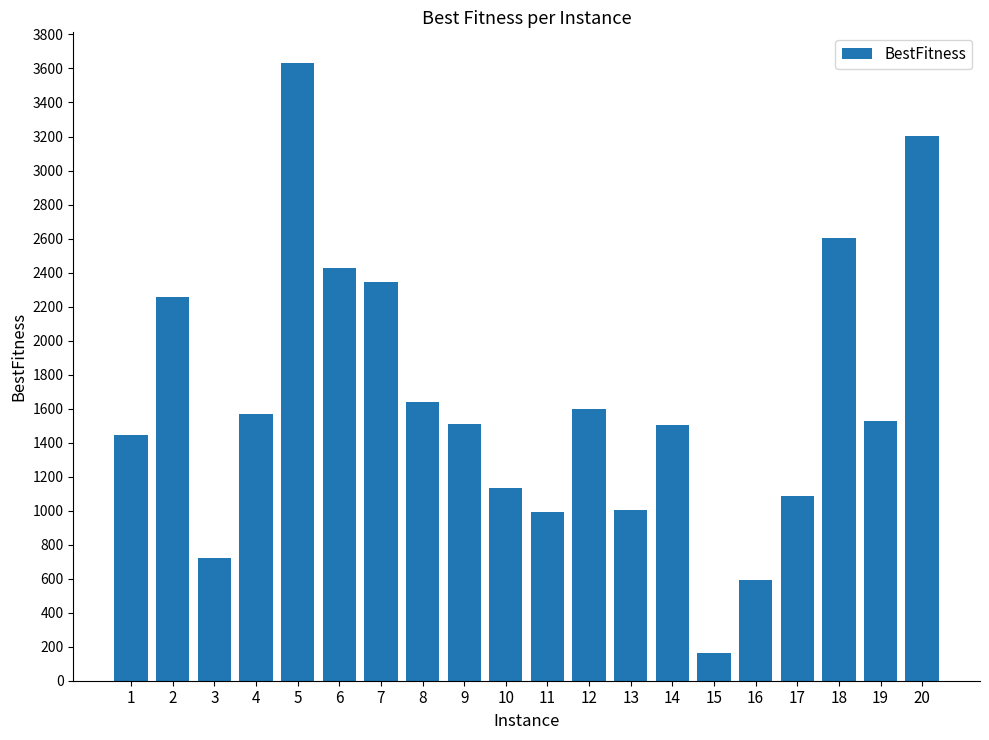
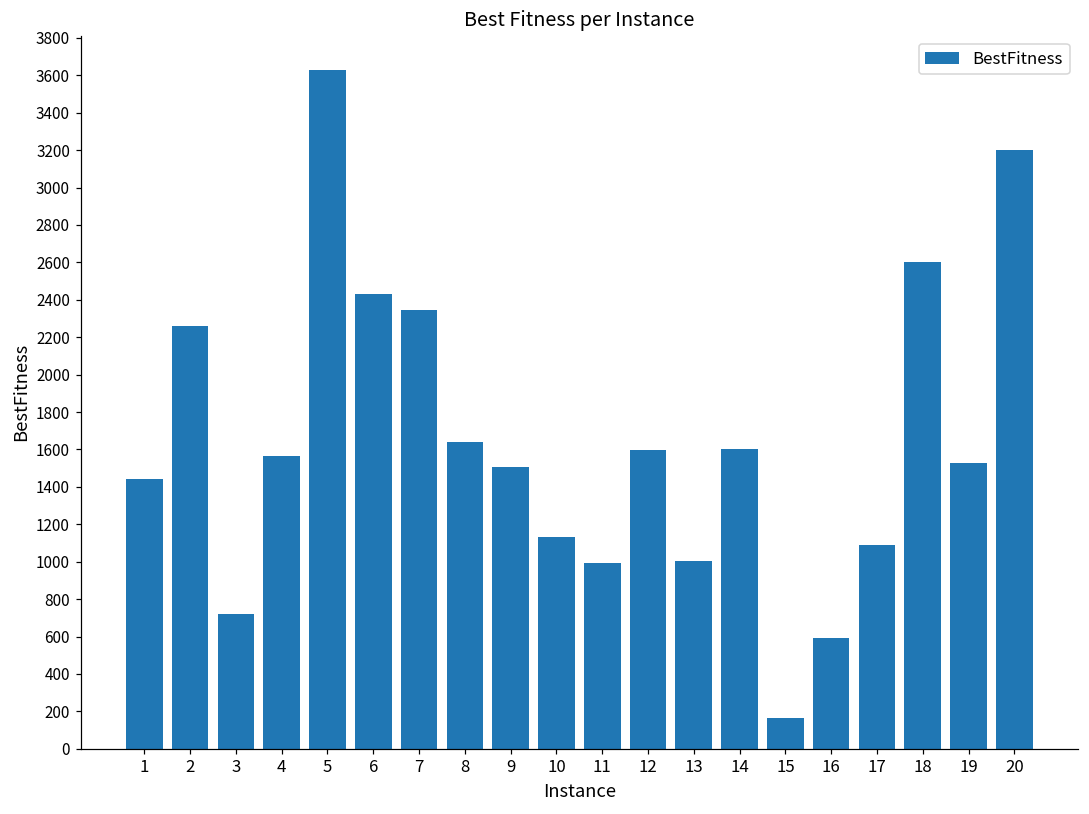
  {
    "1": 1440,
    "2": 2260,
    "3": 720,
    "4": 1570,
    "5": 3630,
    "6": 2430,
    "7": 2340,
    "8": 1640,
    "9": 1510,
    "10": 1130,
    "11": 990,
    "12": 1600,
    "13": 1000,
-   "14": 1500,
+   "14": 1600,
    "15": 160,
    "16": 590,
    "17": 1090,
    "18": 2600,
    "19": 1530,
    "20": 3200
  }
